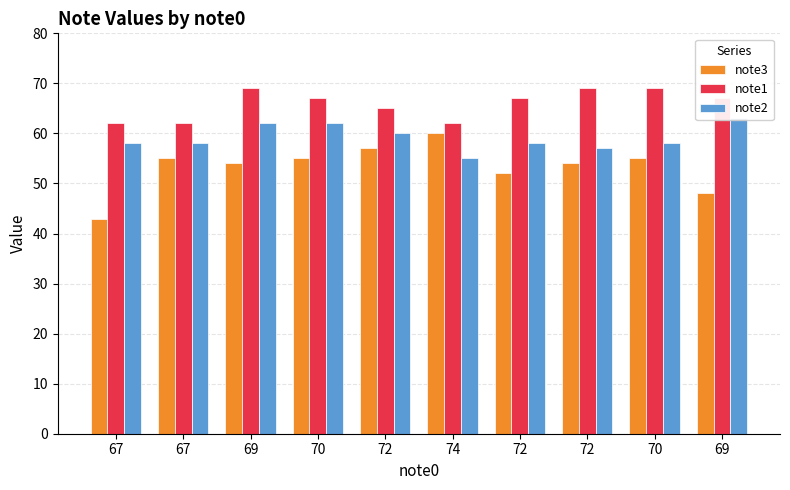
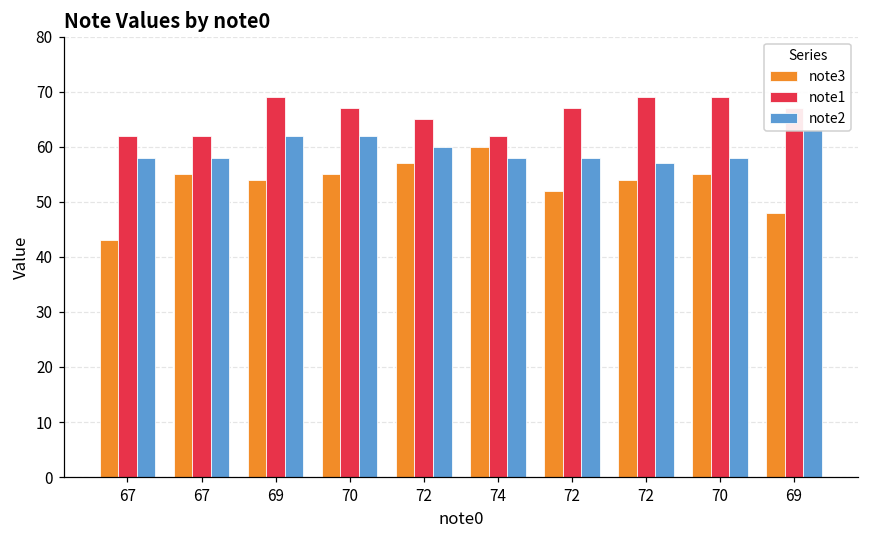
  {
    "note3": {
      "74": 60
    },
    "note1": {
      "74": 62
    },
    "note2": {
-     "74": 55
+     "74": 58
    }
  }
